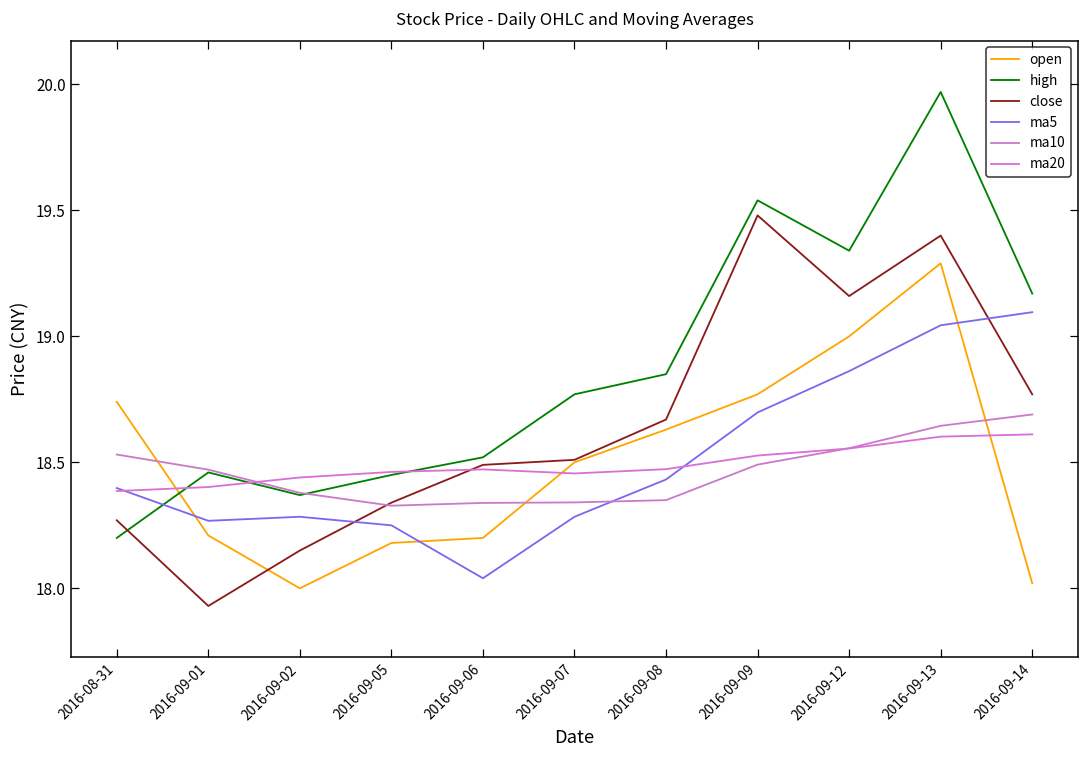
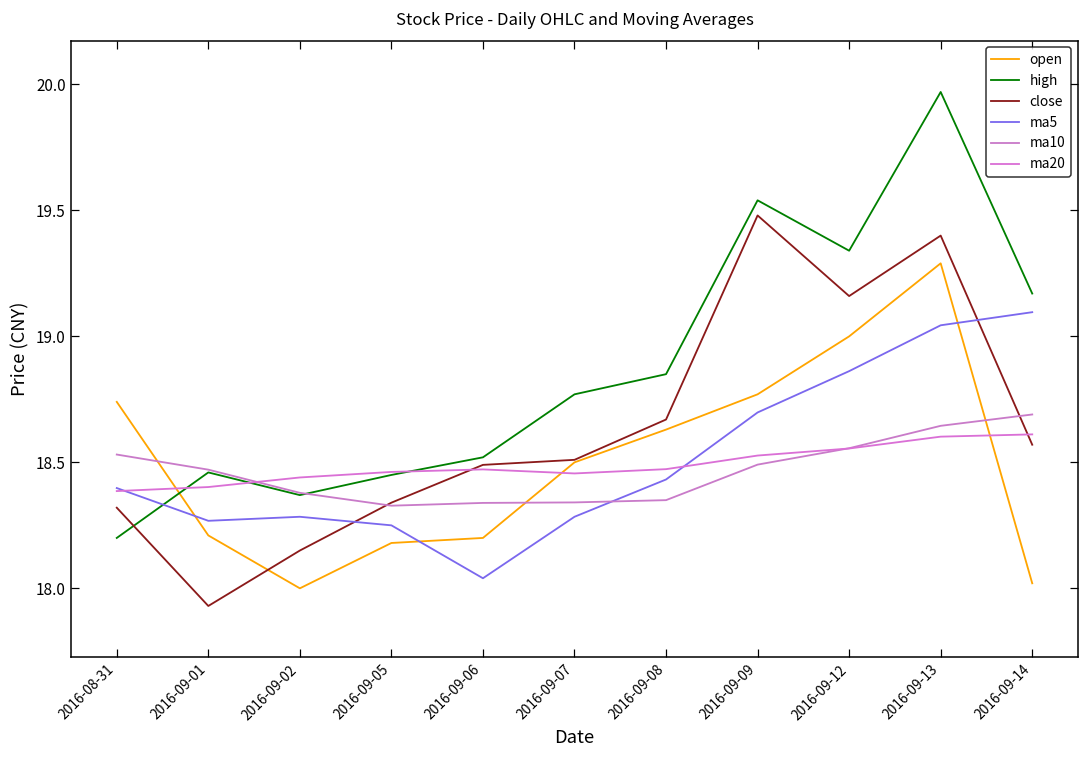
  {
    "open": {
      "2016-08-31": 18.74,
      "2016-09-01": 18.21,
      "2016-09-02": 18.00,
      "2016-09-05": 18.18,
      "2016-09-06": 18.20,
      "2016-09-08": 18.63,
      "2016-09-09": 18.77,
      "2016-09-12": 19.00,
      "2016-09-13": 19.29,
      "2016-09-14": 18.02
    },
    "high": {
      "2016-08-31": 18.20,
      "2016-09-05": 18.45,
      "2016-09-06": 18.52,
      "2016-09-07": 18.77,
      "2016-09-08": 18.85,
      "2016-09-09": 19.54,
      "2016-09-12": 19.34,
      "2016-09-13": 19.97,
      "2016-09-14": 19.17
    },
    "close": {
-     "2016-08-31": 18.27,
+     "2016-08-31": 18.32,
      "2016-09-01": 17.93,
      "2016-09-02": 18.15,
      "2016-09-05": 18.34,
      "2016-09-06": 18.49,
      "2016-09-08": 18.67,
      "2016-09-09": 19.48,
      "2016-09-12": 19.16,
      "2016-09-13": 19.40,
-     "2016-09-14": 18.77
+     "2016-09-14": 18.57
    },
    "ma5": {
      "2016-08-31": 18.40,
      "2016-09-01": 18.27,
      "2016-09-02": 18.28,
      "2016-09-05": 18.25,
      "2016-09-06": 18.04,
      "2016-09-07": 18.28,
      "2016-09-08": 18.43,
      "2016-09-09": 18.70,
      "2016-09-12": 18.86,
      "2016-09-13": 19.04,
      "2016-09-14": 19.10
    }
  }
